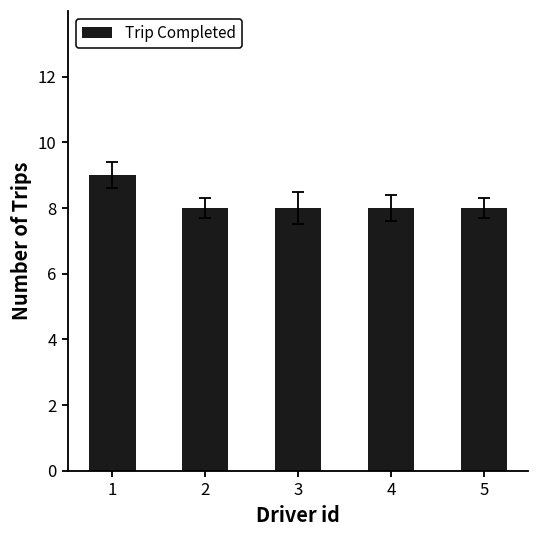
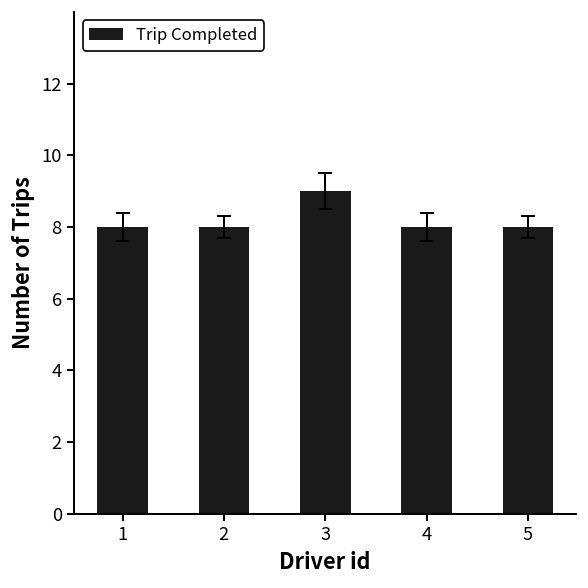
  {
    "Trip Completed": {
-     "1": 9,
+     "1": 8,
      "2": 8,
-     "3": 8,
+     "3": 9,
      "4": 8,
      "5": 8
    }
  }
